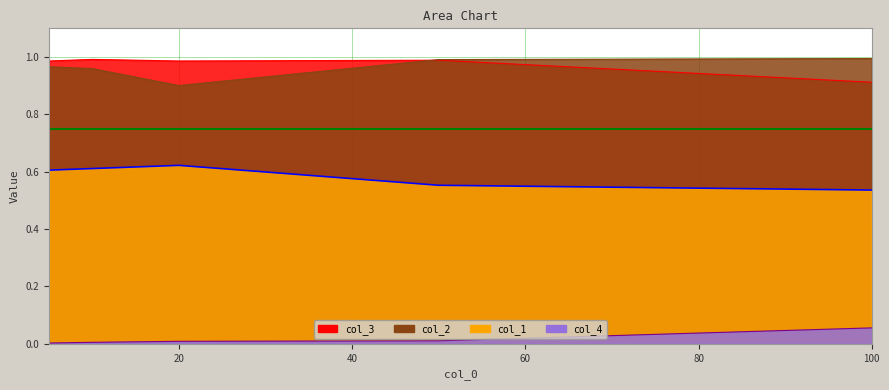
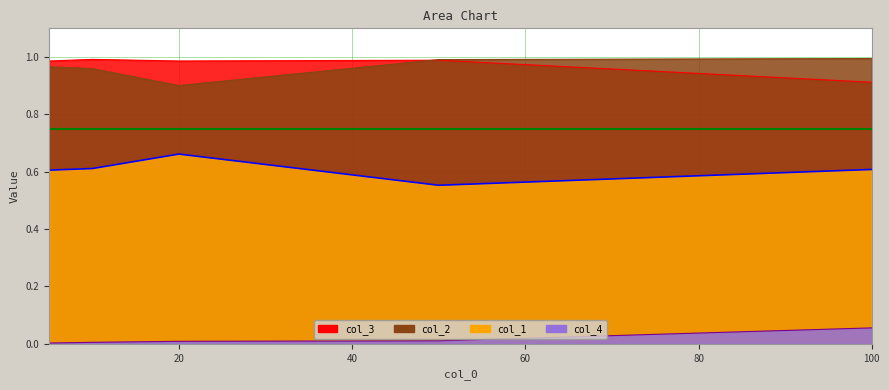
  {
    "col_3": {
      "20": 0.99,
      "100": 0.91
    },
    "col_2": {
      "20": 0.90,
      "100": 0.99
    },
    "col_1": {
-     "20": 0.62,
-     "100": 0.54
+     "20": 0.66,
+     "100": 0.61
    },
    "col_4": {
      "20": 0.01,
      "100": 0.06
    }
  }
